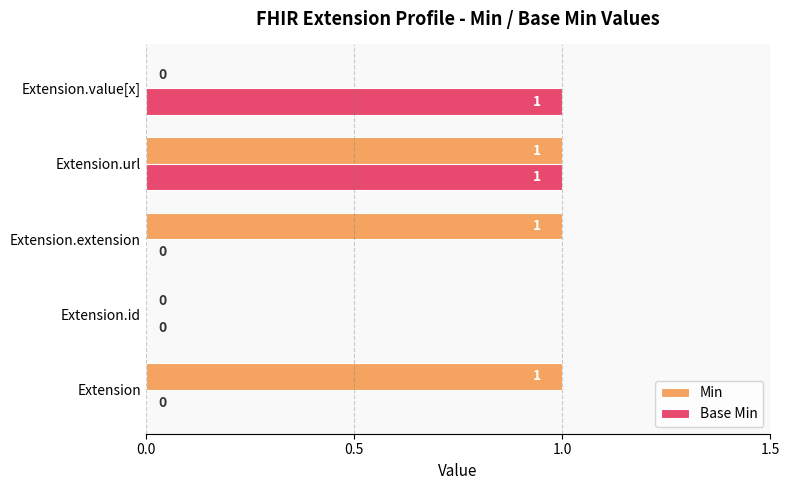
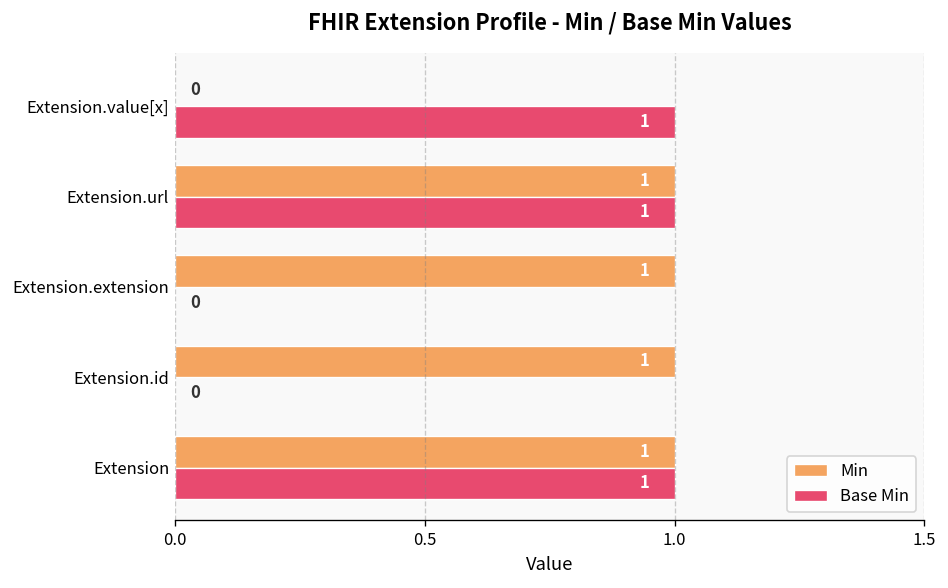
  {
    "Min": {
      "Extension.value[x]": 0,
      "Extension.url": 1,
      "Extension.extension": 1,
-     "Extension.id": 0,
+     "Extension.id": 1,
      "Extension": 1
    },
    "Base Min": {
      "Extension.value[x]": 1,
      "Extension.url": 1,
      "Extension.extension": 0,
      "Extension.id": 0,
-     "Extension": 0
+     "Extension": 1
    }
  }
